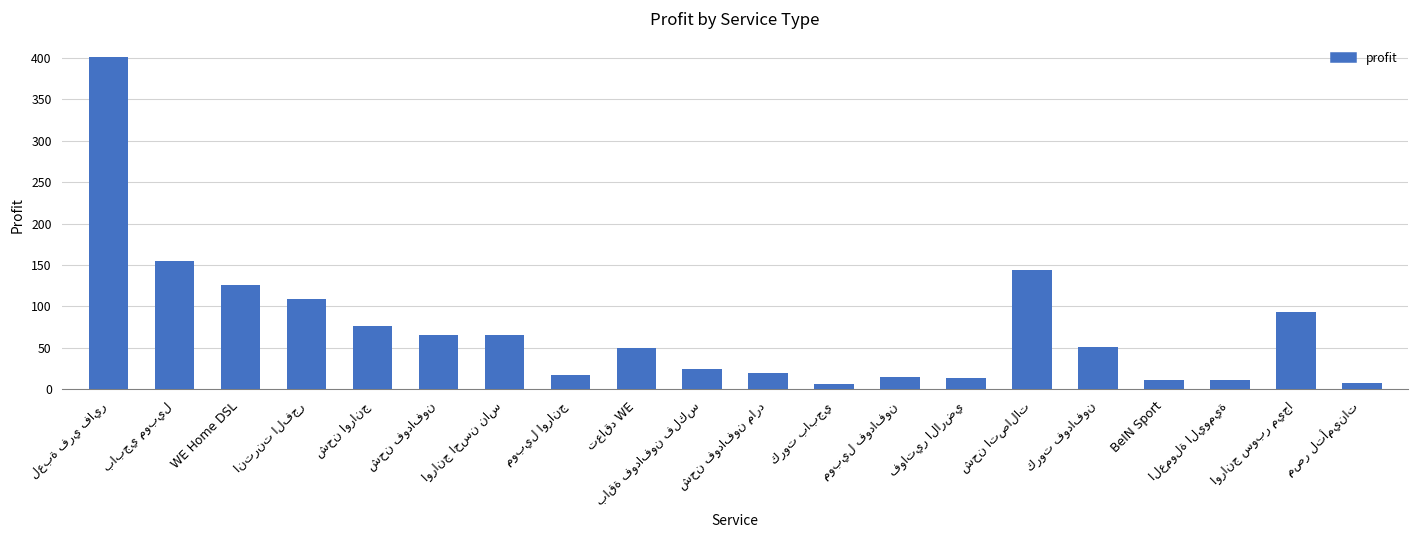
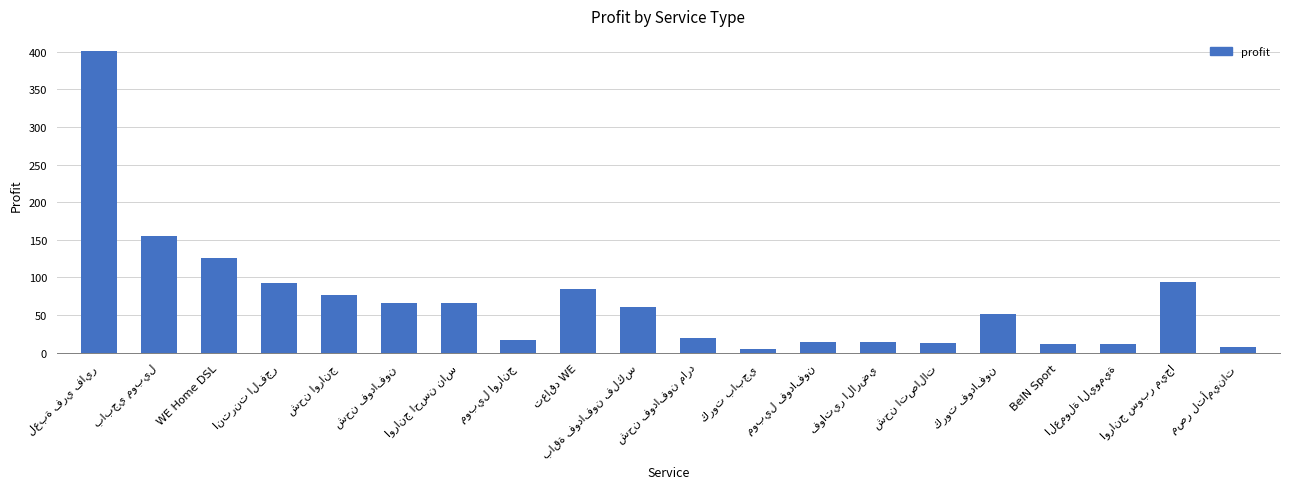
  {
    "لعبة فري فاير": 400,
    "بابجي موبيل": 160,
    "WE Home DSL": 130,
-   "انترنت الفجر": 110,
+   "انترنت الفجر": 90,
    "شحن اورانج": 80,
    "شحن فودافون": 70,
    "اورانج احسن ناس": 70,
    "موبيل اورانج": 20,
-   "تعاقد WE": 50,
-   "باقة فودافون فلكس": 20,
+   "تعاقد WE": 90,
+   "باقة فودافون فلكس": 60,
    "شحن فودافون مارد": 20,
    "كروت بابجي": 10,
    "موبيل فودافون": 20,
    "فواتير الارضي": 10,
-   "شحن اتصالات": 140,
+   "شحن اتصالات": 10,
    "كروت فودافون": 50,
    "BeIN Sport": 10,
    "العمولة اليومية": 10,
    "اورانج سوبر ميجا": 90,
    "مصر لتأمينات": 10
  }
